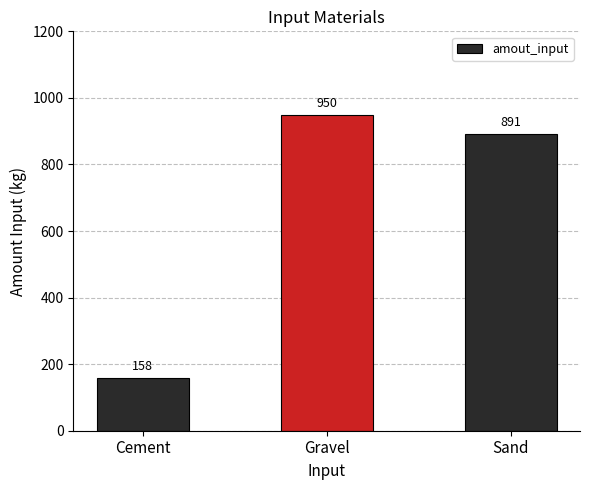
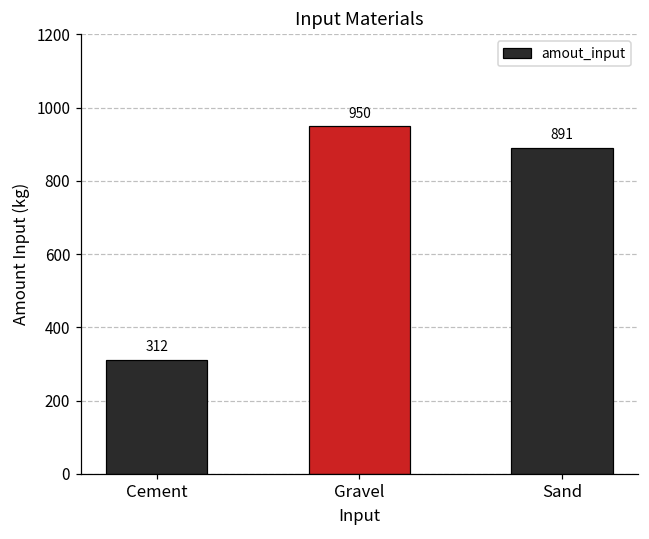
  {
-   "Cement": 158,
+   "Cement": 312,
    "Gravel": 950,
    "Sand": 891
  }
